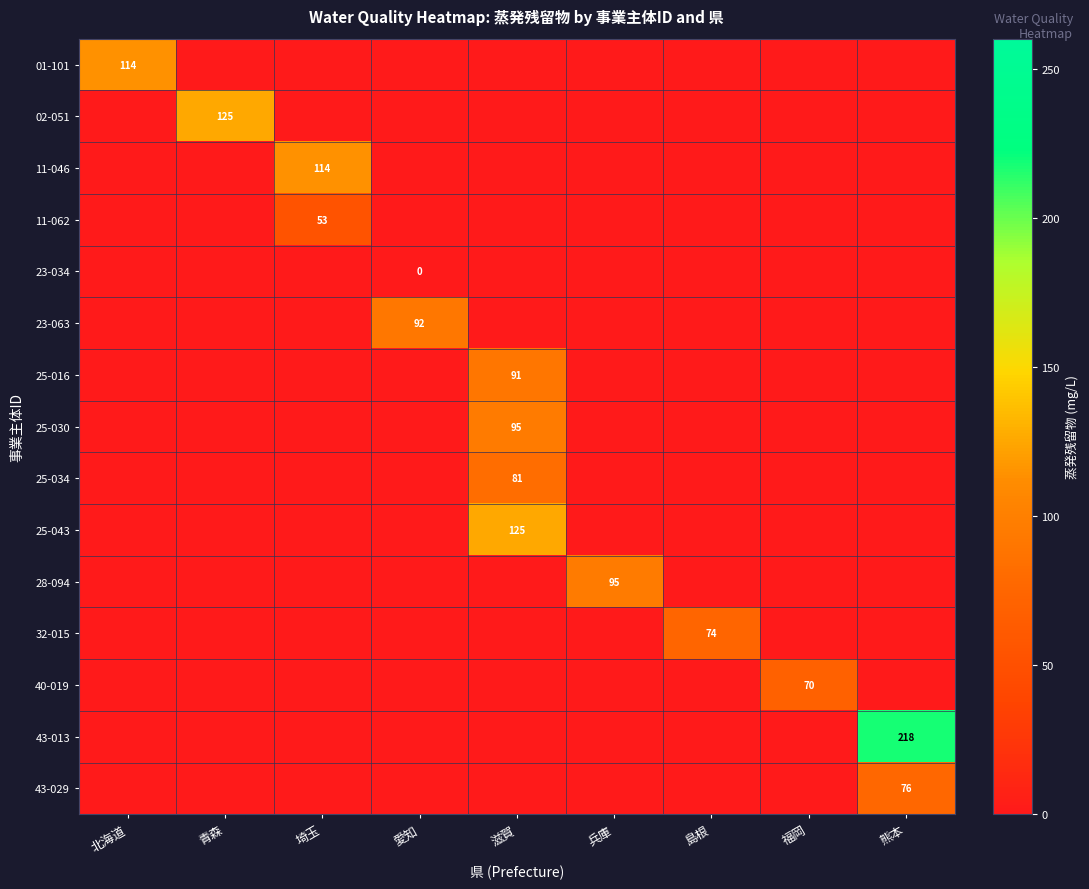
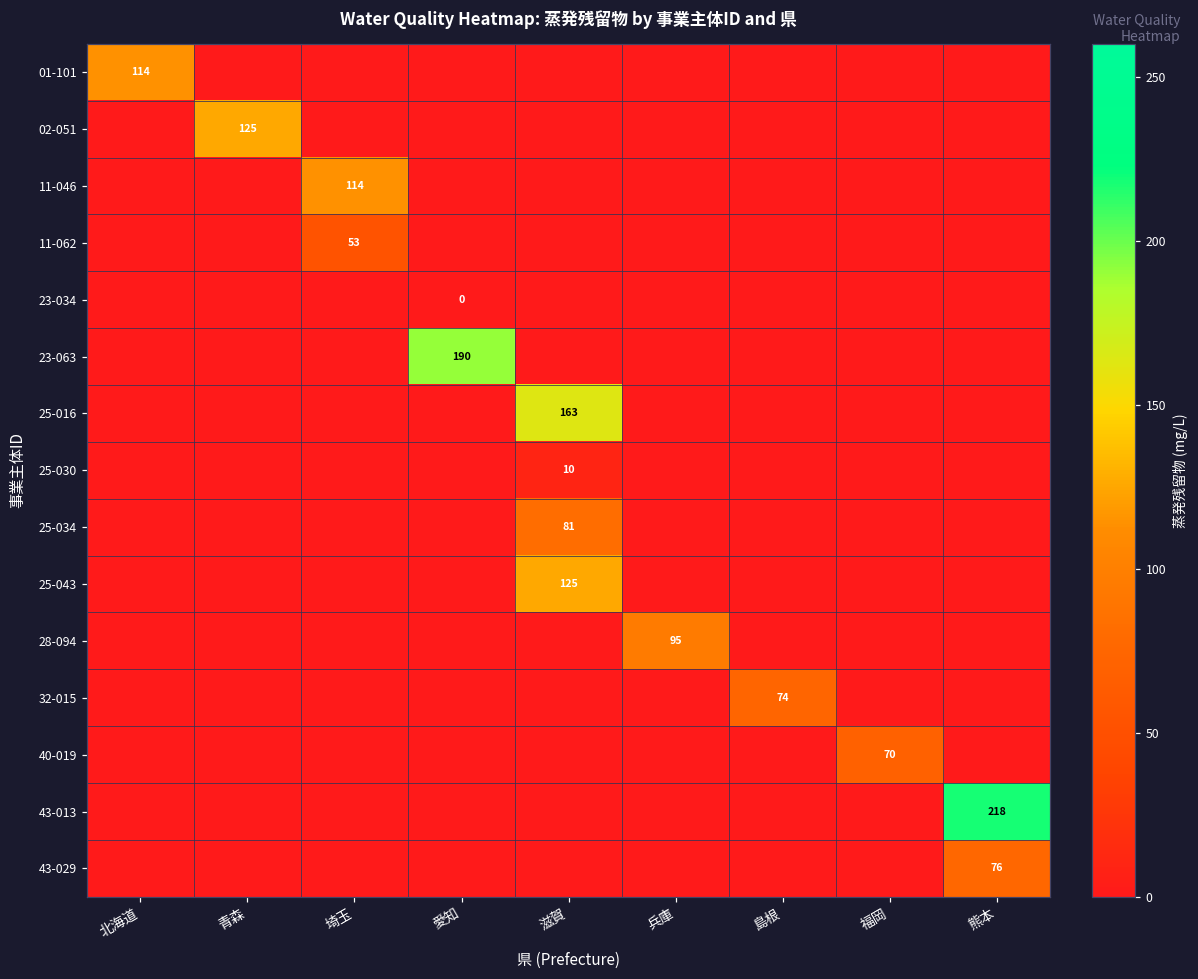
  {
    "01-101": {
      "北海道": 114
    },
    "02-051": {
      "青森": 125
    },
    "11-046": {
      "埼玉": 114
    },
    "11-062": {
      "埼玉": 53
    },
    "23-034": {
      "愛知": 0
    },
    "23-063": {
-     "愛知": 92
+     "愛知": 190
    },
    "25-016": {
-     "滋賀": 91
+     "滋賀": 163
    },
    "25-030": {
-     "滋賀": 95
+     "滋賀": 10
    },
    "25-034": {
      "滋賀": 81
    },
    "25-043": {
      "滋賀": 125
    },
    "28-094": {
      "兵庫": 95
    },
    "32-015": {
      "島根": 74
    },
    "40-019": {
      "福岡": 70
    },
    "43-013": {
      "熊本": 218
    },
    "43-029": {
      "熊本": 76
    }
  }
